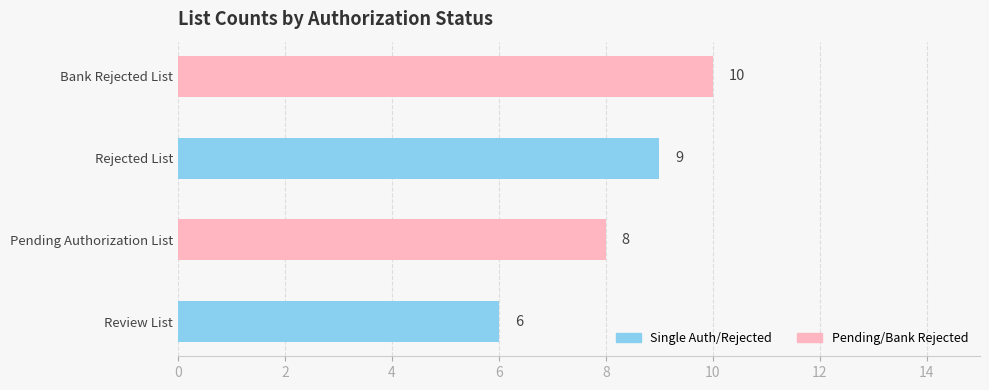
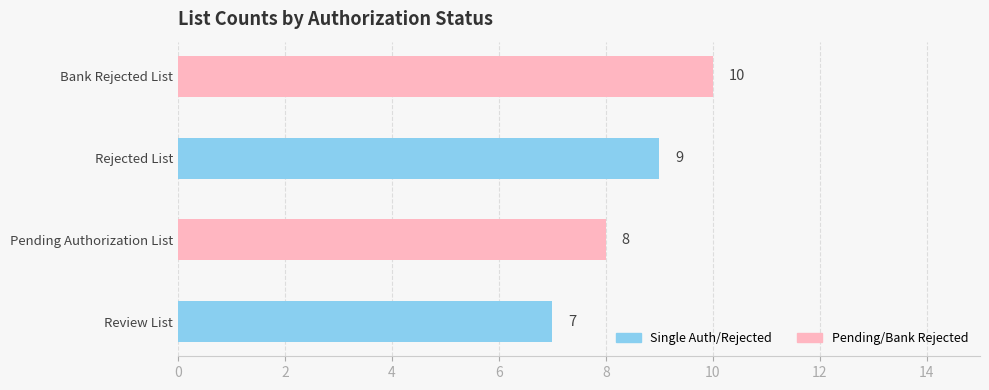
  {
    "Bank Rejected List": 10,
    "Rejected List": 9,
    "Pending Authorization List": 8,
-   "Review List": 6
+   "Review List": 7
  }
